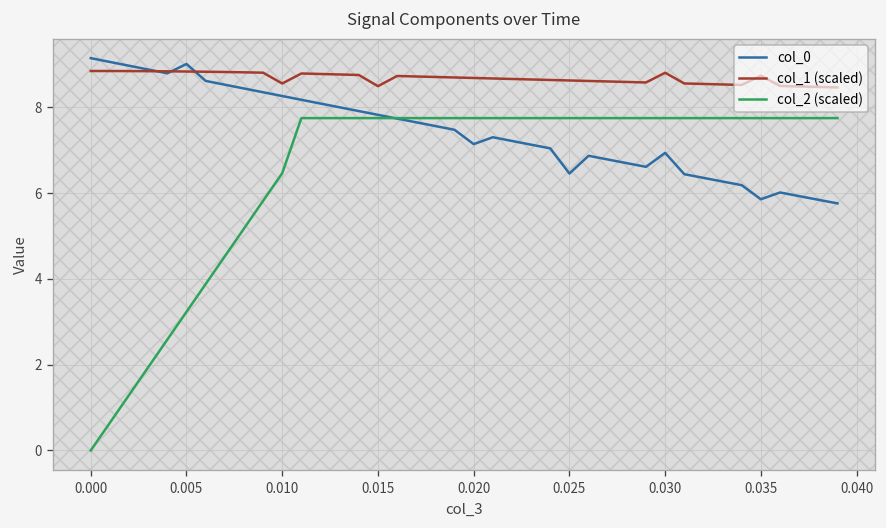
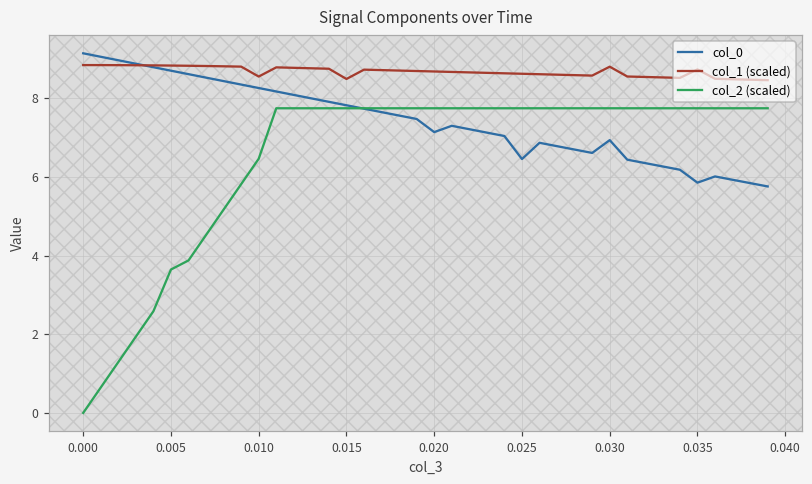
  {
    "col_0": {
      "0.000": 9.1,
-     "0.005": 9.0,
+     "0.005": 8.7,
      "0.010": 8.3,
      "0.015": 7.8,
      "0.020": 7.1,
      "0.025": 6.5,
      "0.030": 6.9,
      "0.035": 5.9
    },
    "col_1 (scaled)": {
      "0.000": 8.8,
      "0.005": 8.8,
      "0.010": 8.6,
      "0.015": 8.5,
      "0.020": 8.7,
      "0.025": 8.6,
      "0.030": 8.8
    },
    "col_2 (scaled)": {
      "0.000": 0.0,
-     "0.005": 3.2,
+     "0.005": 3.6,
      "0.010": 6.5,
      "0.015": 7.8,
      "0.020": 7.8,
      "0.025": 7.8,
      "0.030": 7.8,
      "0.035": 7.8
    }
  }
